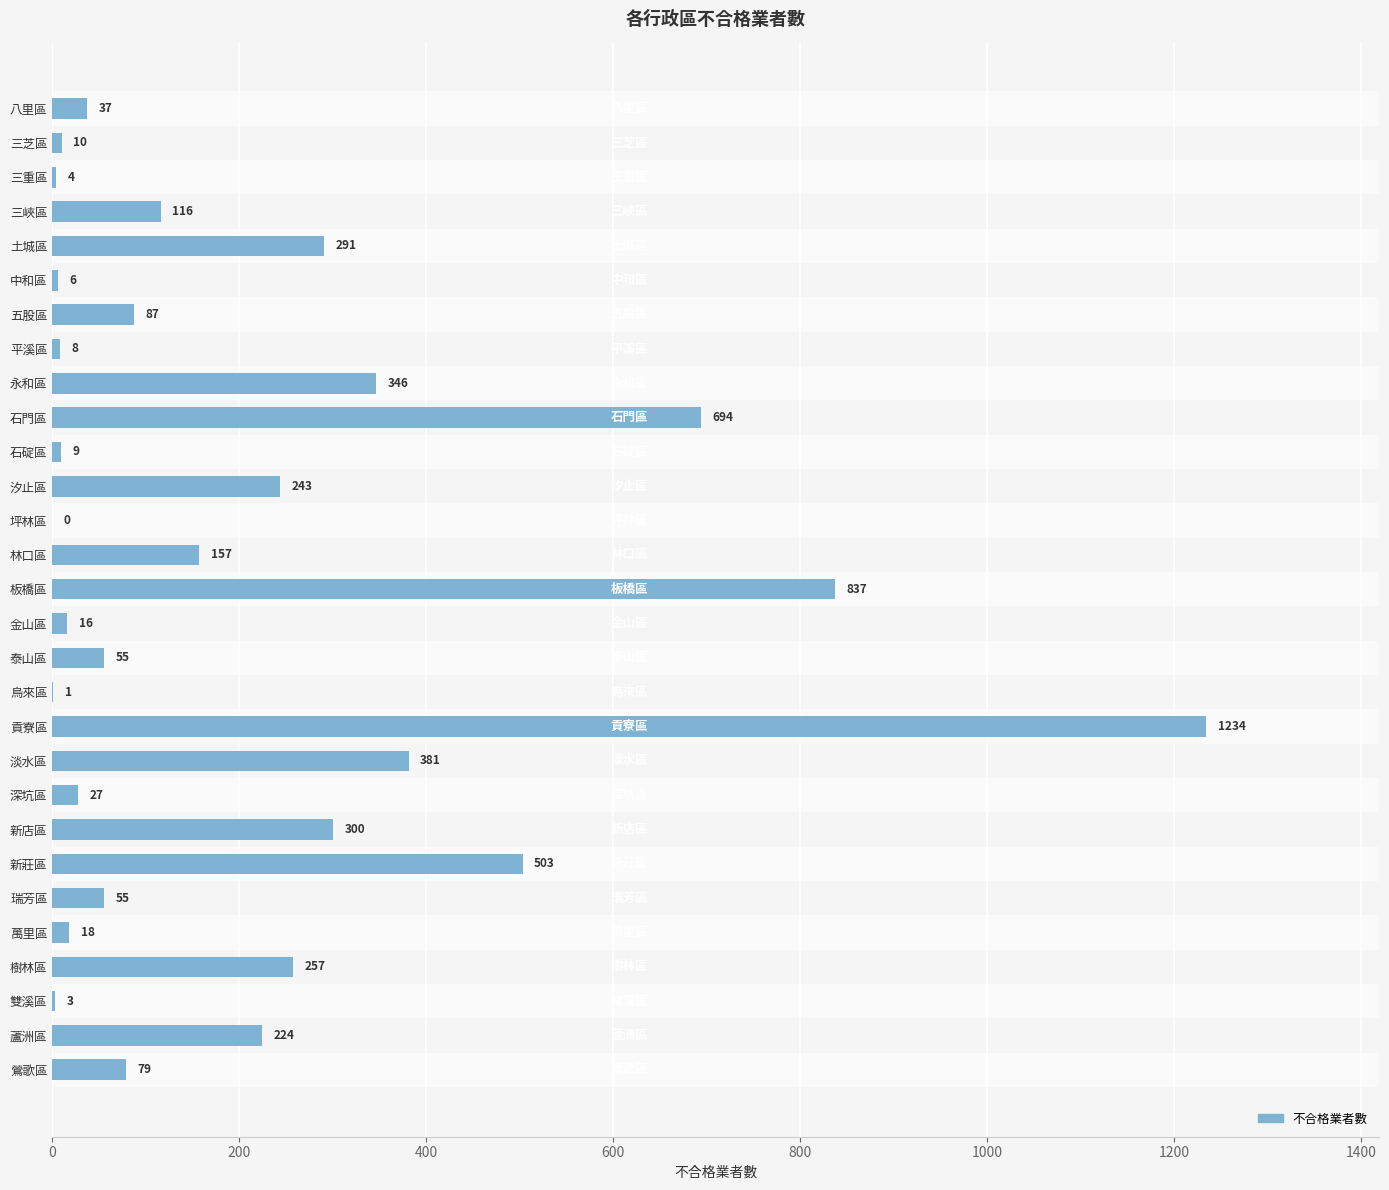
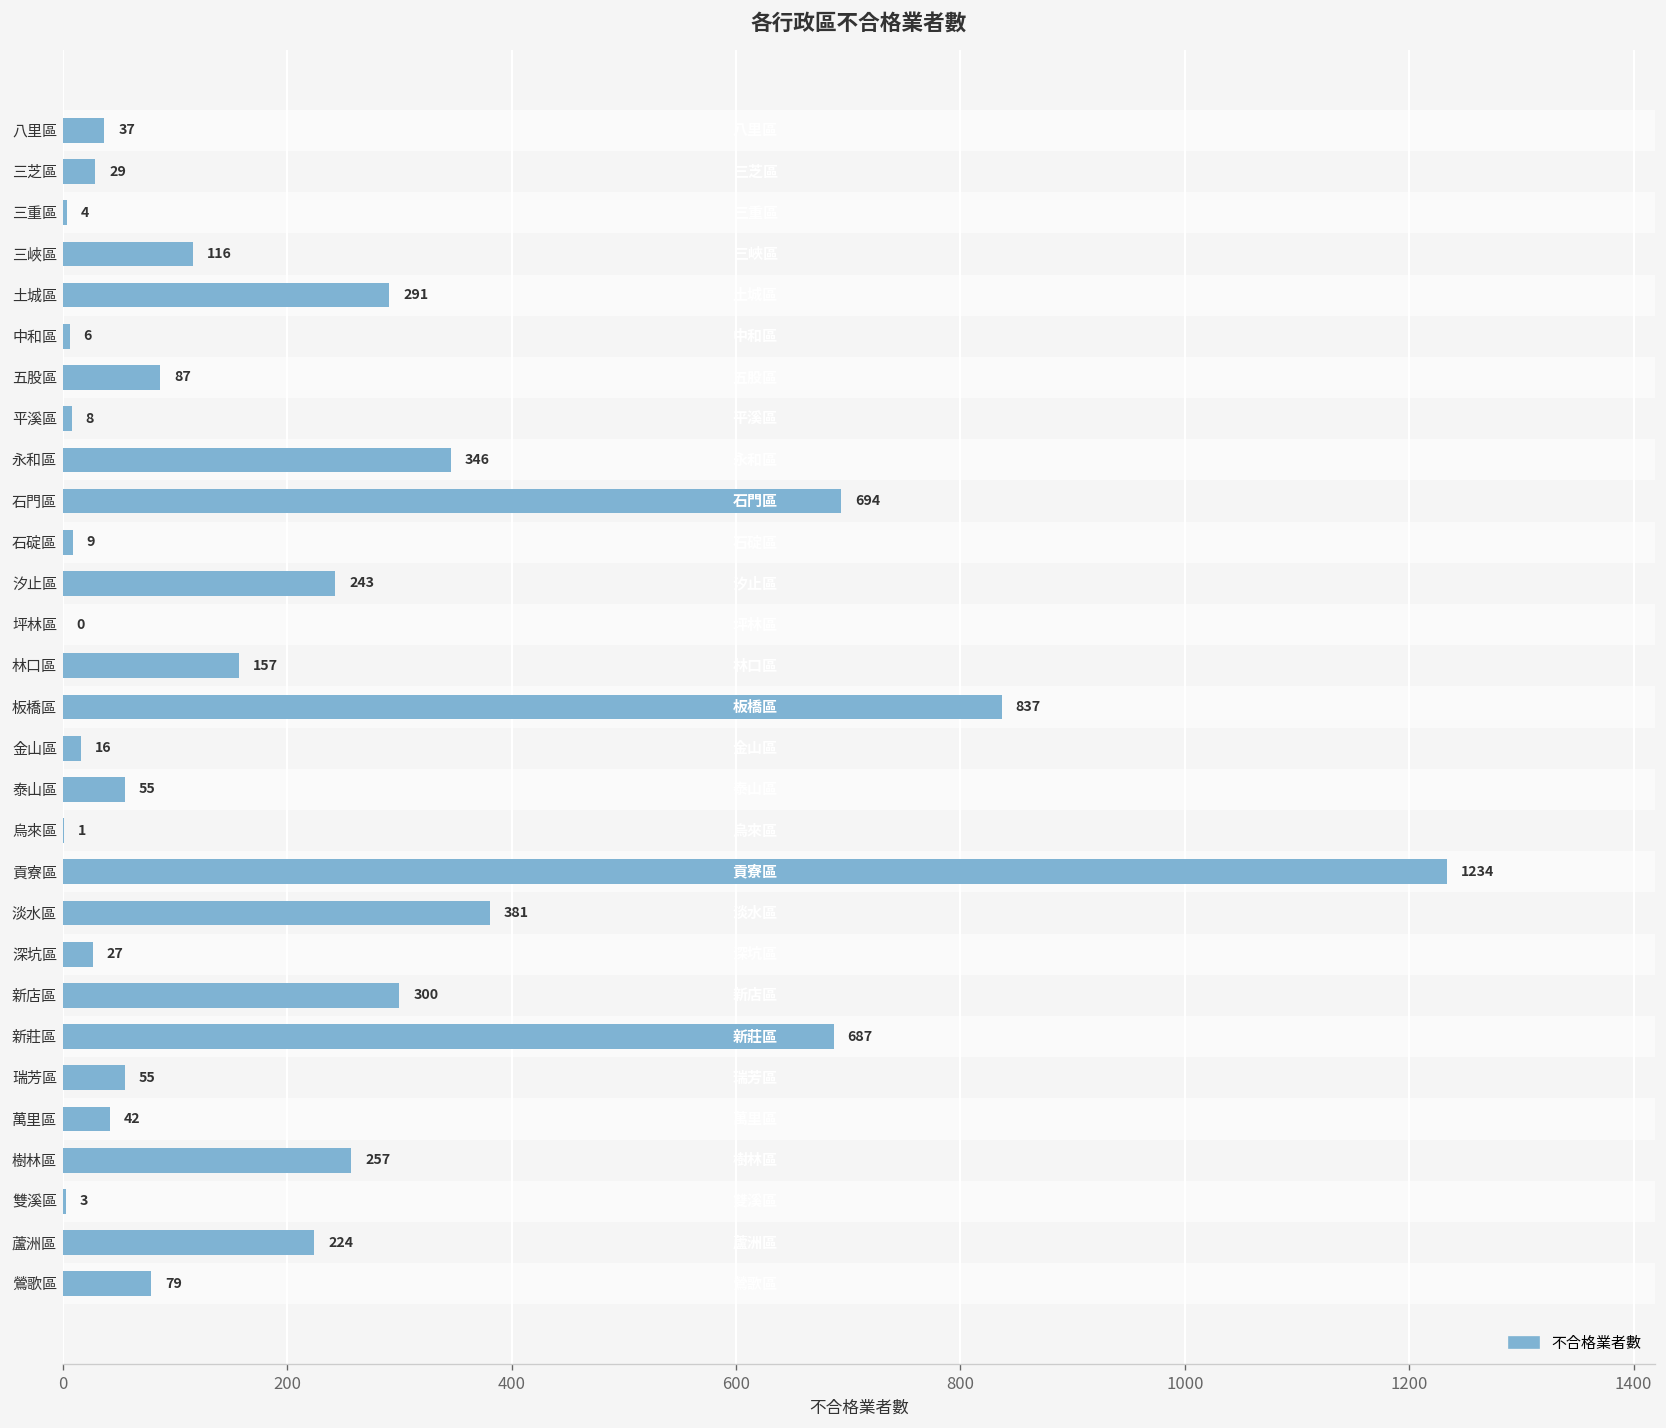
  {
    "八里區": 37,
-   "三芝區": 10,
+   "三芝區": 29,
    "三重區": 4,
    "三峽區": 116,
    "土城區": 291,
    "中和區": 6,
    "五股區": 87,
    "平溪區": 8,
    "永和區": 346,
    "石門區": 694,
    "石碇區": 9,
    "汐止區": 243,
    "坪林區": 0,
    "林口區": 157,
    "板橋區": 837,
    "金山區": 16,
    "泰山區": 55,
    "烏來區": 1,
    "貢寮區": 1234,
    "淡水區": 381,
    "深坑區": 27,
    "新店區": 300,
-   "新莊區": 503,
+   "新莊區": 687,
    "瑞芳區": 55,
-   "萬里區": 18,
+   "萬里區": 42,
    "樹林區": 257,
    "雙溪區": 3,
    "蘆洲區": 224,
    "鶯歌區": 79
  }
